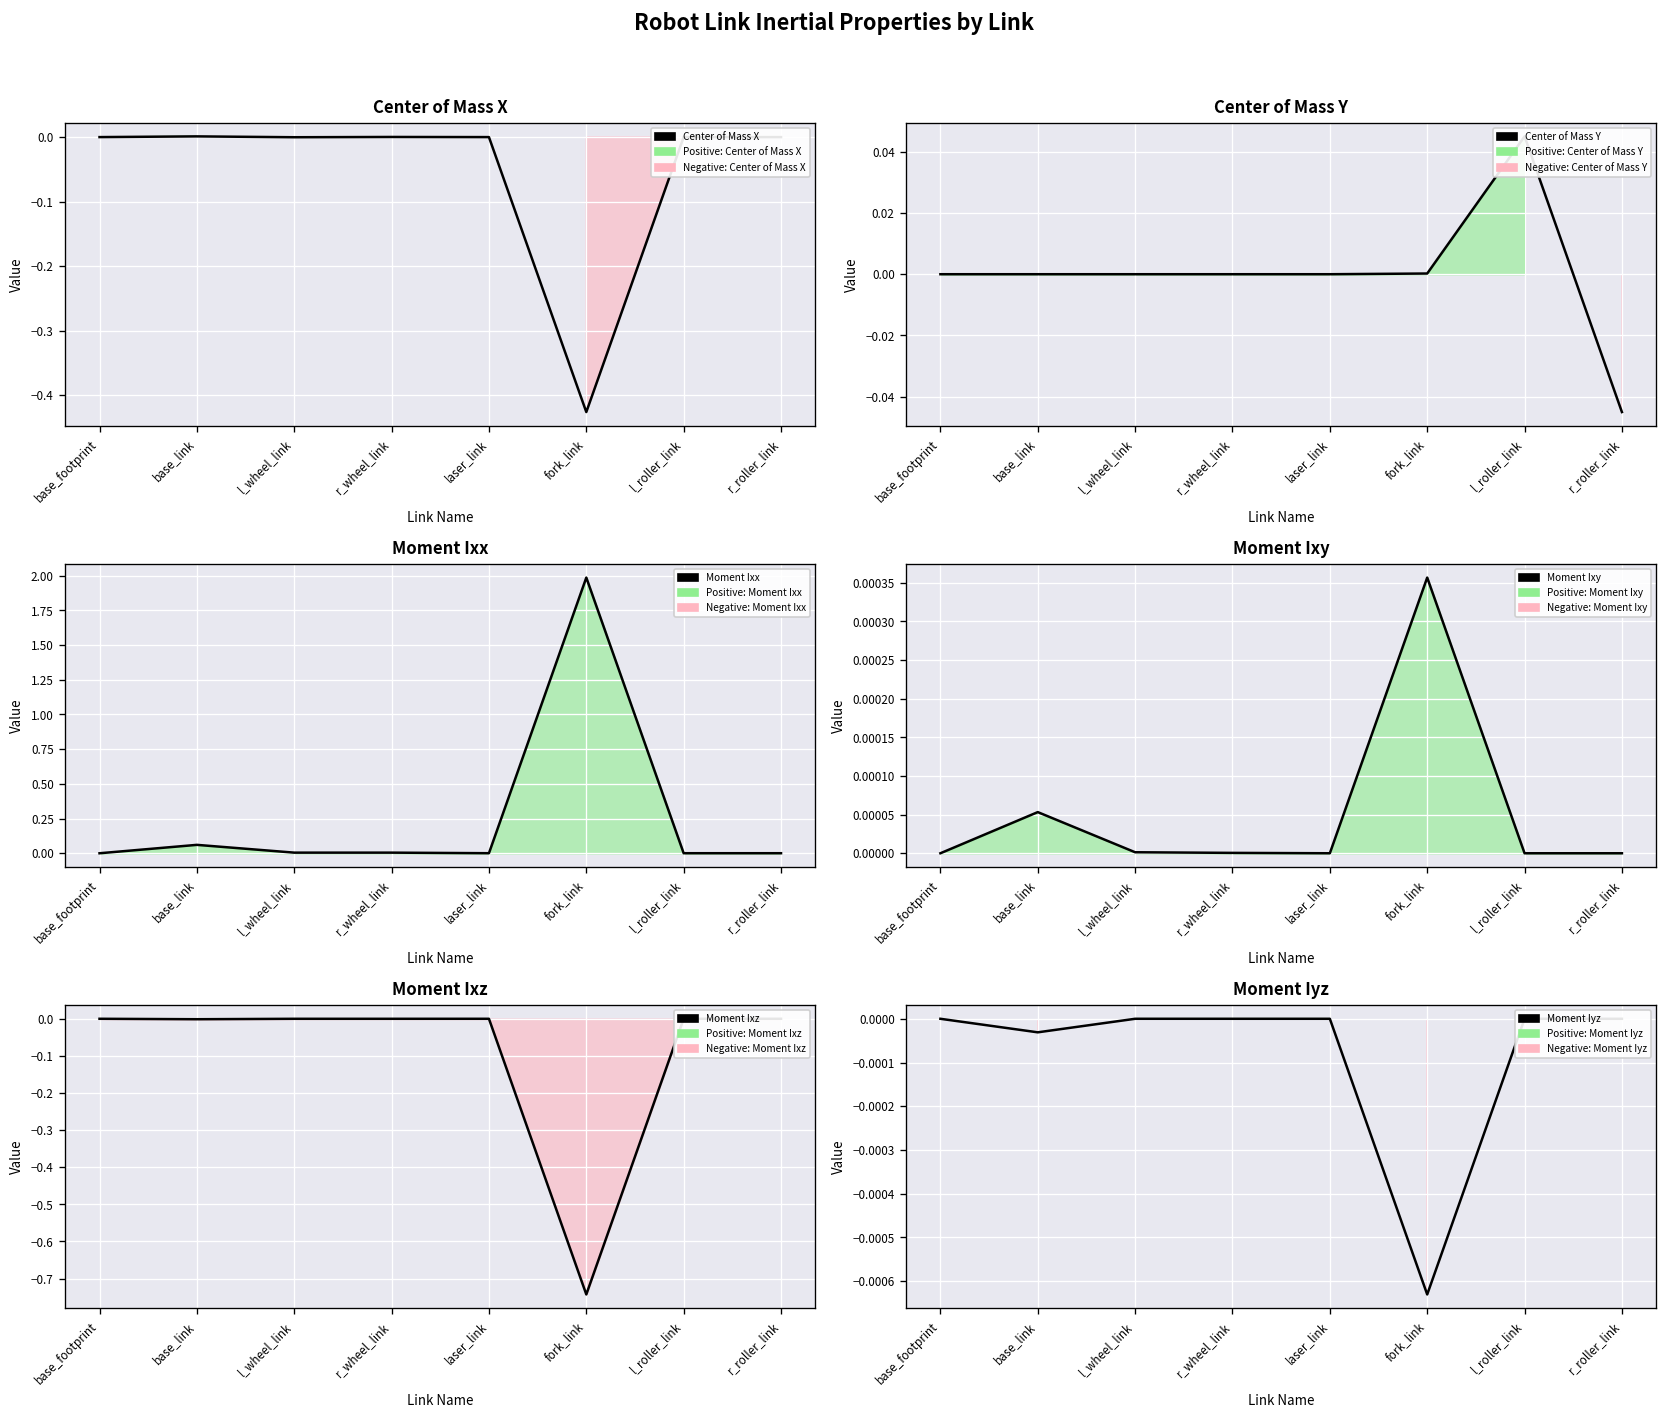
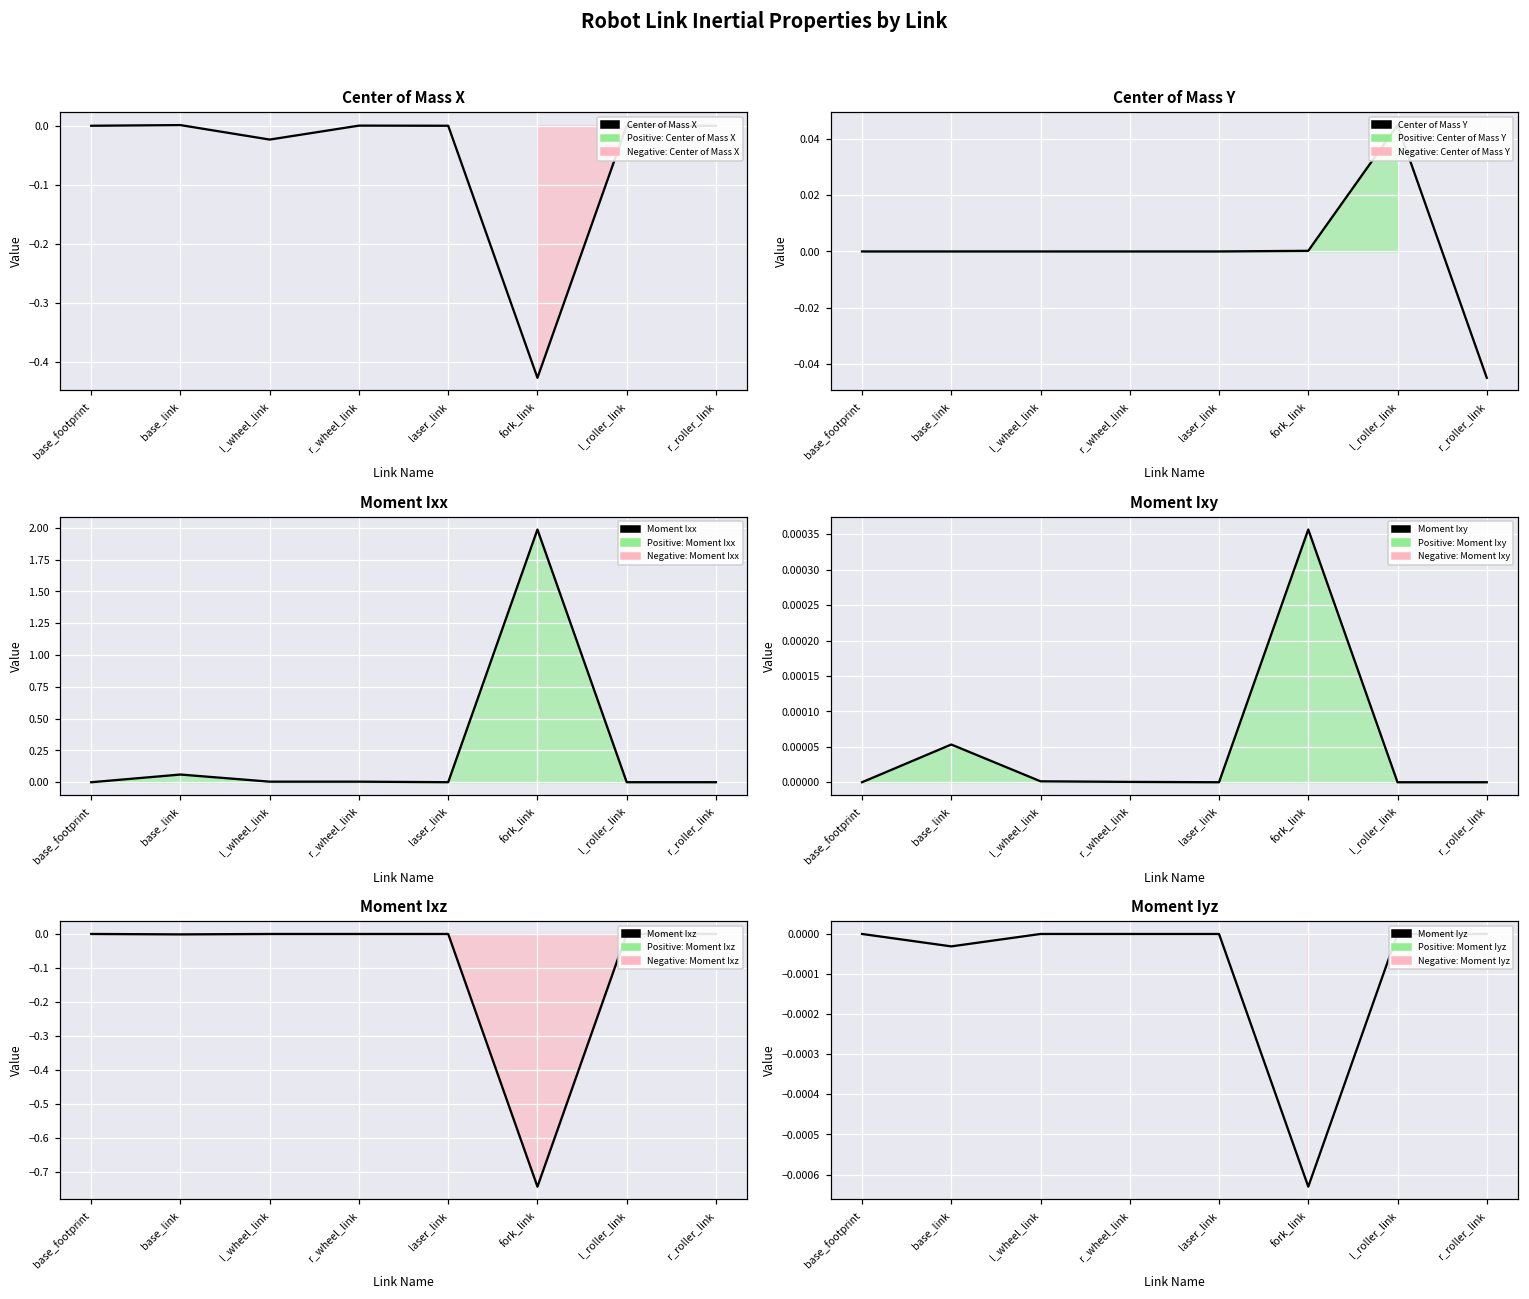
  {
    "Center of Mass X": {
      "base_footprint": 0.00,
      "base_link": 0.00,
-     "l_wheel_link": 0.00,
+     "l_wheel_link": -0.02,
      "r_wheel_link": 0.00,
      "laser_link": 0.00,
      "fork_link": -0.43
    },
    "Center of Mass Y": {
      "Center of Mass Y": {
        "r_roller_link": -0.045
      }
    },
    "Moment Ixx": {
      "base_footprint": 0.00,
      "base_link": 0.06,
      "l_wheel_link": 0.00,
      "r_wheel_link": 0.00,
      "laser_link": 0.00,
      "fork_link": 1.99,
      "l_roller_link": 0.00,
      "r_roller_link": 0.00
    },
    "Moment Ixy": {
      "base_footprint": 0.00000,
      "base_link": 0.00005,
      "l_wheel_link": 0.00000,
      "r_wheel_link": 0.00000,
      "laser_link": 0.00000,
      "fork_link": 0.00036,
      "l_roller_link": 0.00000,
      "r_roller_link": 0.00000
    },
    "Moment Ixz": {
      "Moment Ixz": {
        "fork_link": -0.74
      }
    },
    "Moment Iyz": {
      "base_footprint": 0.00000,
      "base_link": -0.00003,
      "l_wheel_link": 0.00000,
      "r_wheel_link": 0.00000,
      "laser_link": 0.00000,
      "fork_link": -0.00063
    }
  }
